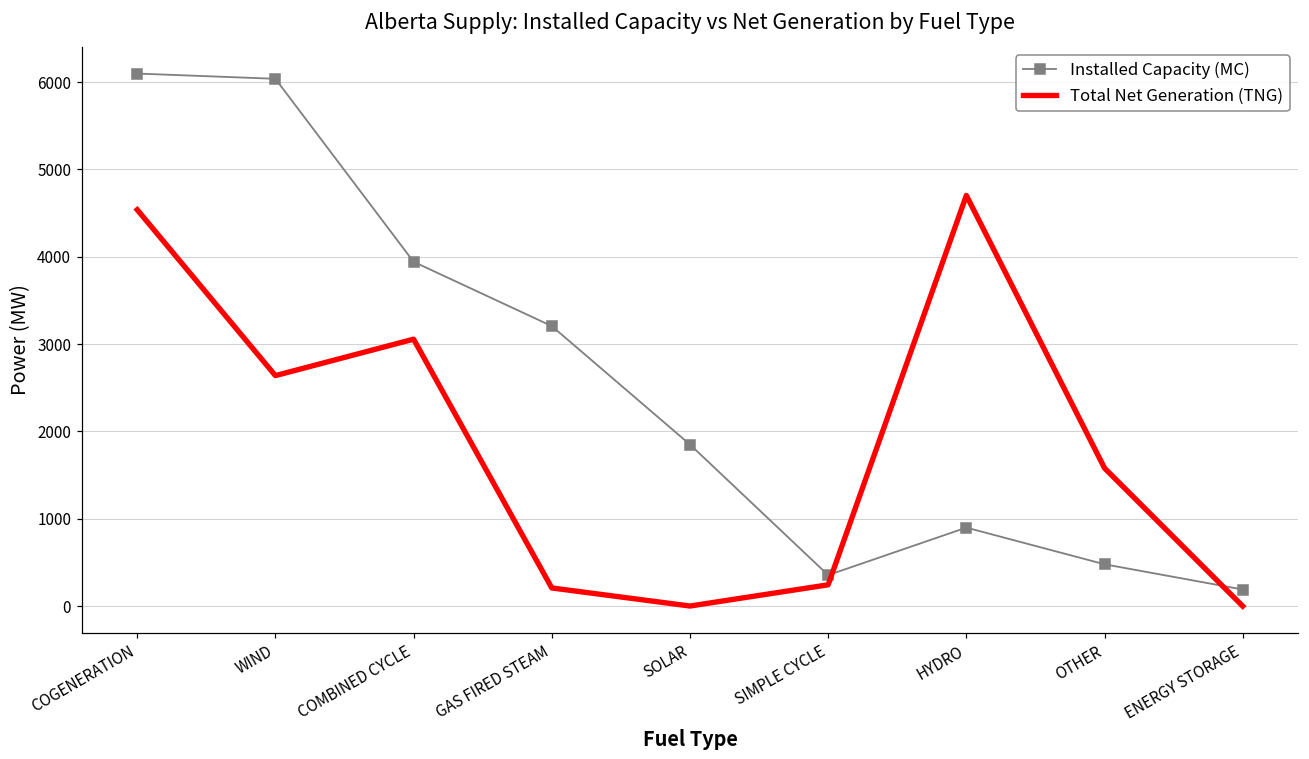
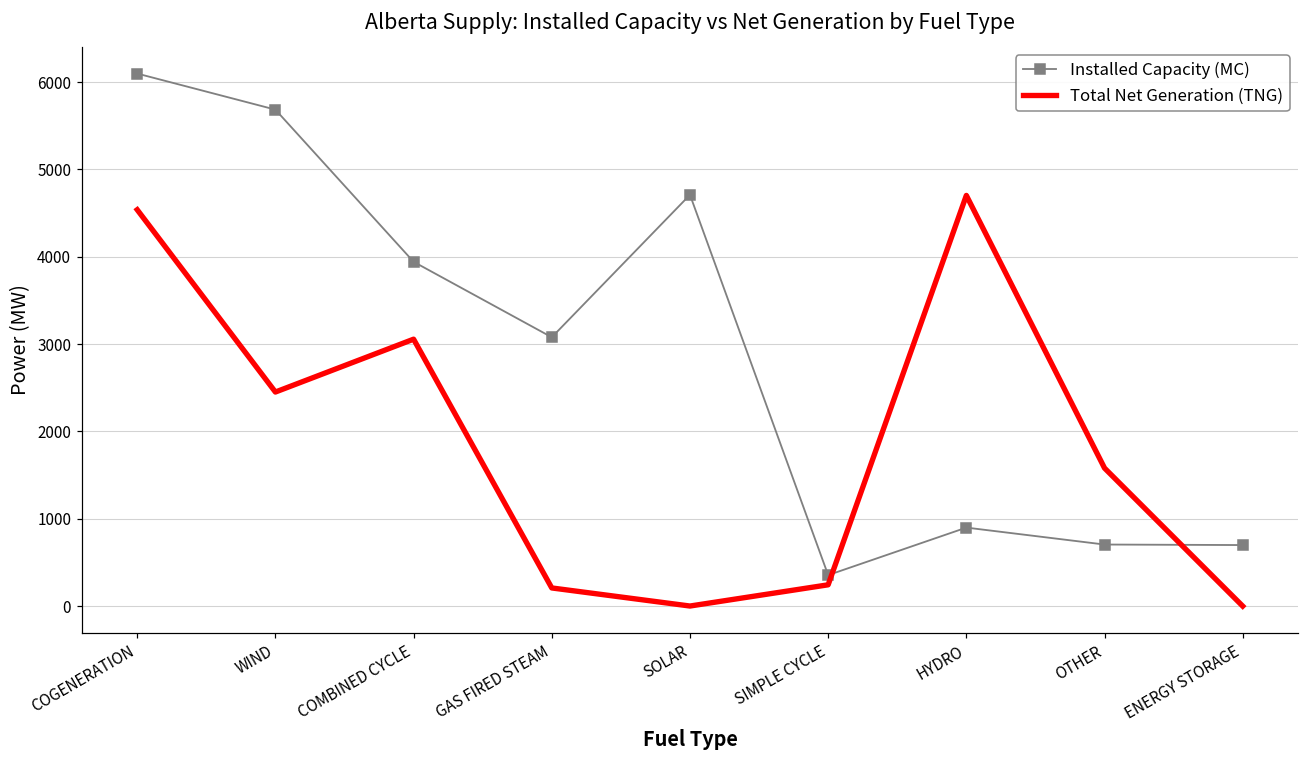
  {
    "Installed Capacity (MC)": {
      "COGENERATION": 6100,
-     "WIND": 6000,
+     "WIND": 5700,
      "COMBINED CYCLE": 3900,
-     "GAS FIRED STEAM": 3200,
-     "SOLAR": 1900,
+     "GAS FIRED STEAM": 3100,
+     "SOLAR": 4700,
      "SIMPLE CYCLE": 400,
      "HYDRO": 900,
-     "OTHER": 500,
-     "ENERGY STORAGE": 200
+     "OTHER": 700,
+     "ENERGY STORAGE": 700
    },
    "Total Net Generation (TNG)": {
      "COGENERATION": 4500,
-     "WIND": 2600,
+     "WIND": 2500,
      "COMBINED CYCLE": 3100,
      "GAS FIRED STEAM": 200,
      "SOLAR": 0,
      "SIMPLE CYCLE": 200,
      "HYDRO": 4700,
      "OTHER": 1600,
      "ENERGY STORAGE": 0
    }
  }
